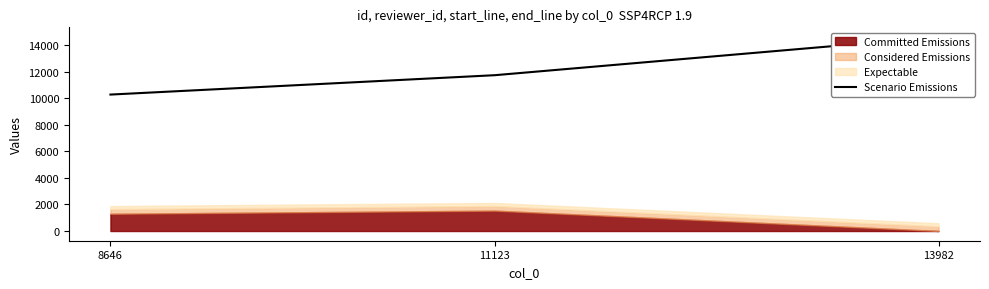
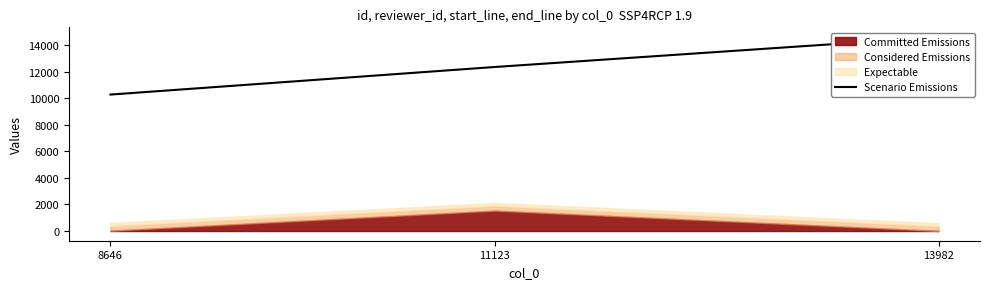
  {
    "Committed Emissions": {
-     "8646": 1300,
+     "8646": 0,
      "11123": 1500
    },
    "Scenario Emissions": {
      "8646": 10300,
-     "11123": 11700
+     "11123": 12300
    },
    "Considered Emissions": {
      "8646": 300,
      "11123": 300,
      "13982": 300
    },
    "Expectable": {
      "8646": 200,
      "11123": 200,
      "13982": 200
    }
  }
